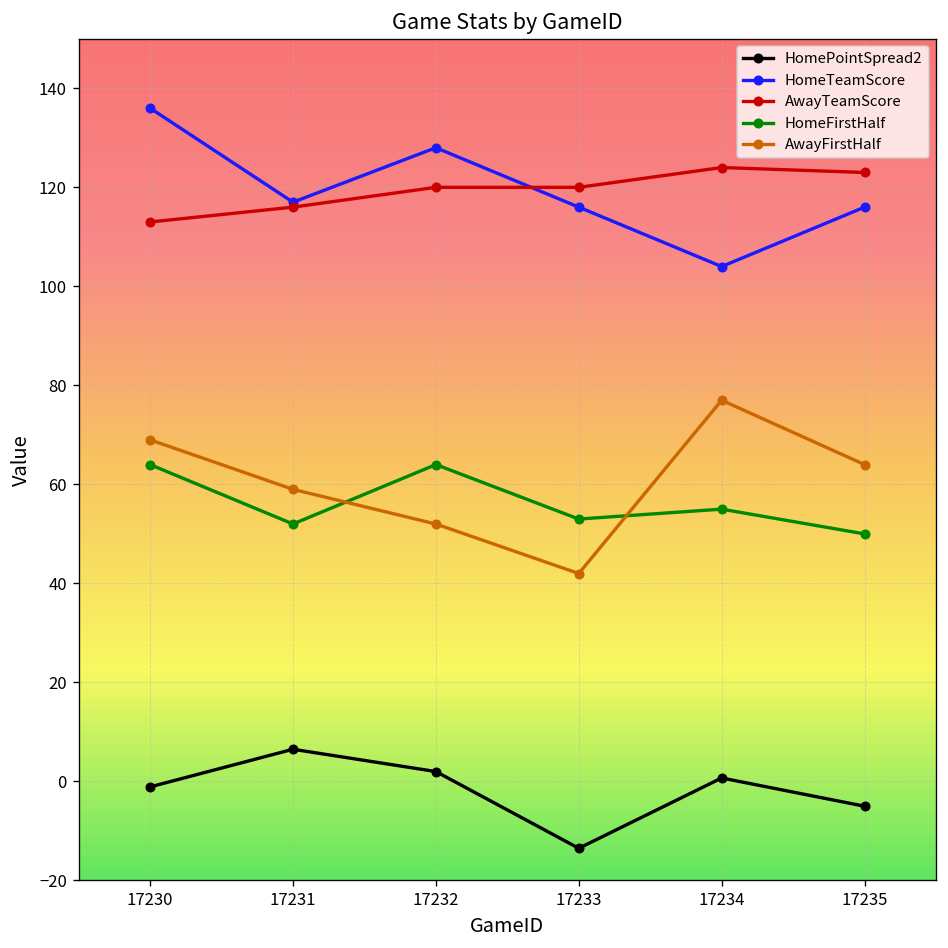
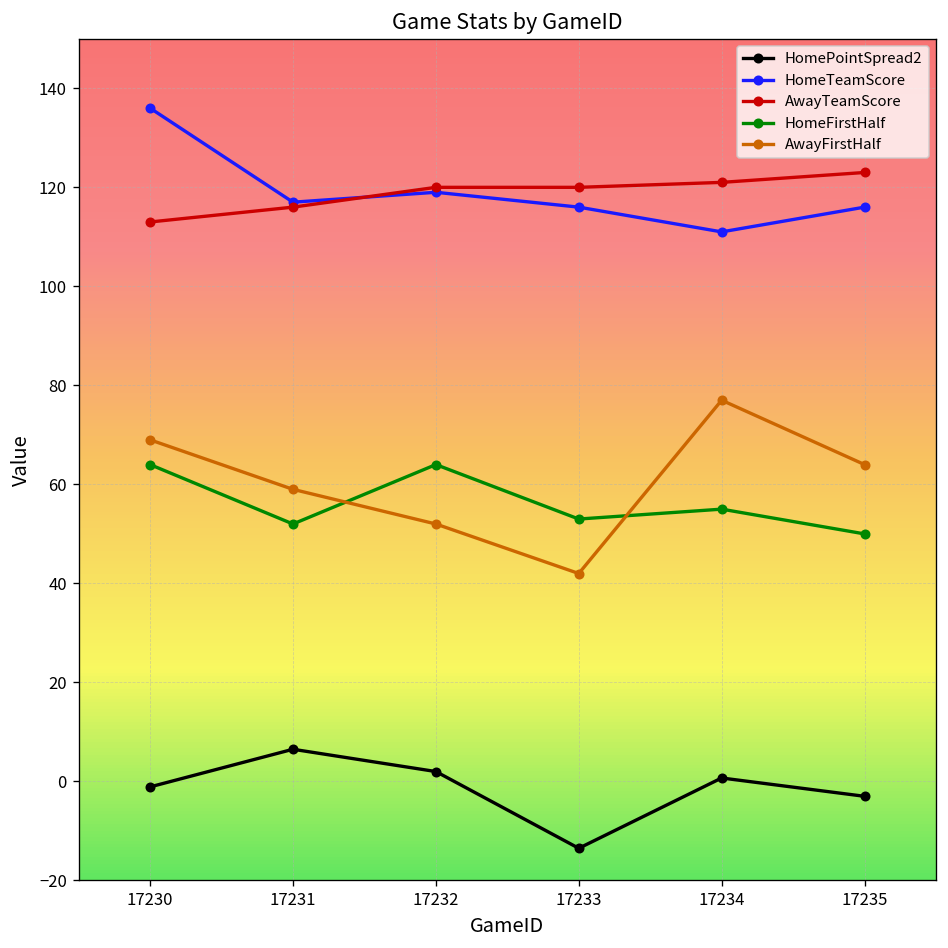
  {
    "HomePointSpread2": {
      "17230": -1,
      "17231": 7,
      "17232": 2,
      "17233": -14,
      "17234": 1,
-     "17235": -5
+     "17235": -3
    },
    "HomeTeamScore": {
      "17230": 136,
      "17231": 117,
-     "17232": 128,
+     "17232": 119,
      "17233": 116,
-     "17234": 104,
+     "17234": 111,
      "17235": 116
    },
    "AwayTeamScore": {
      "17230": 113,
      "17231": 116,
      "17232": 120,
      "17233": 120,
-     "17234": 124,
+     "17234": 121,
      "17235": 123
    },
    "HomeFirstHalf": {
      "17230": 64,
      "17231": 52,
      "17232": 64,
      "17233": 53,
      "17234": 55,
      "17235": 50
    },
    "AwayFirstHalf": {
      "17230": 69,
      "17231": 59,
      "17232": 52,
      "17233": 42,
      "17234": 77,
      "17235": 64
    }
  }
